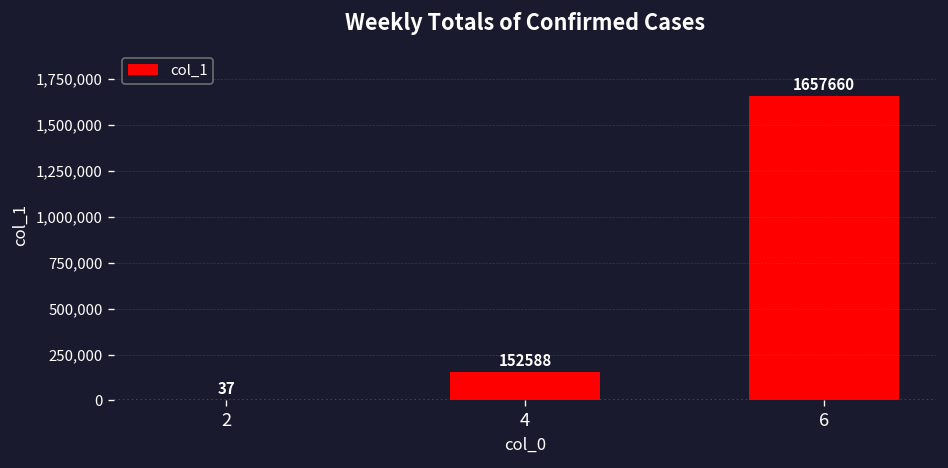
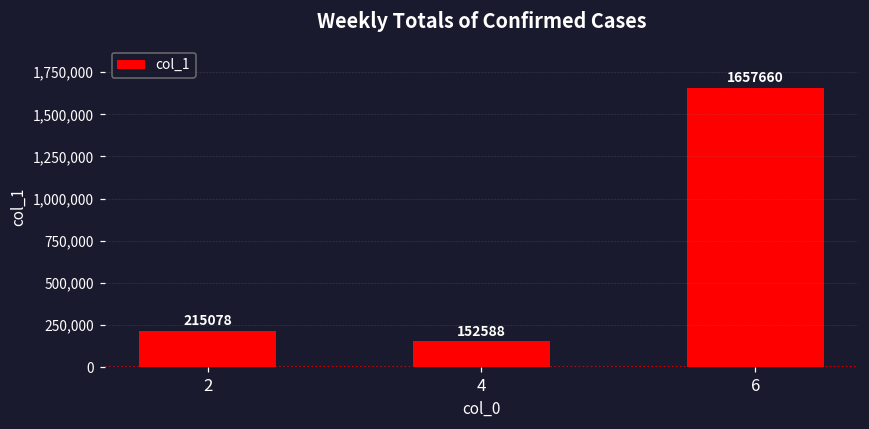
  {
-   "2": 37,
+   "2": 215078,
    "4": 152588,
    "6": 1657660
  }
